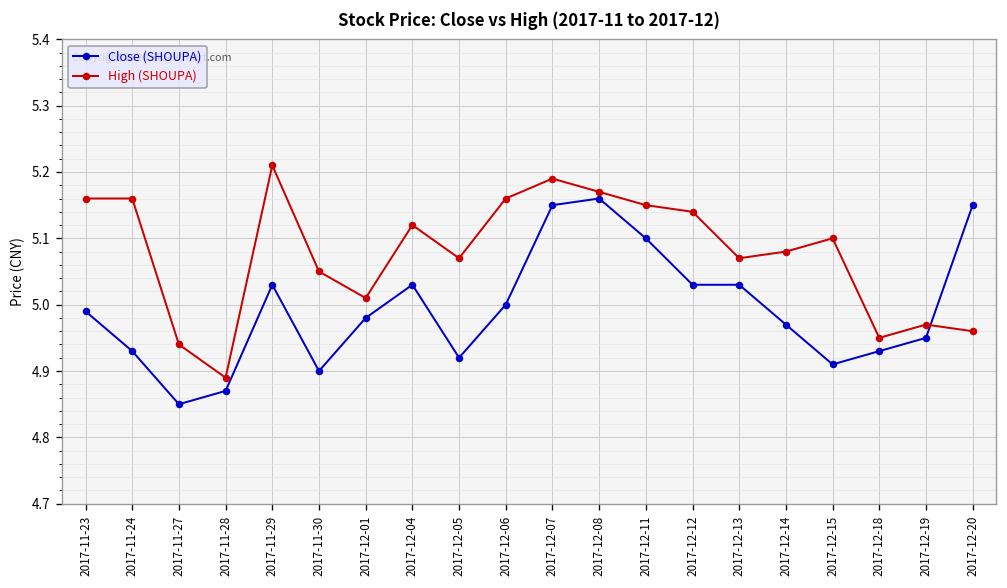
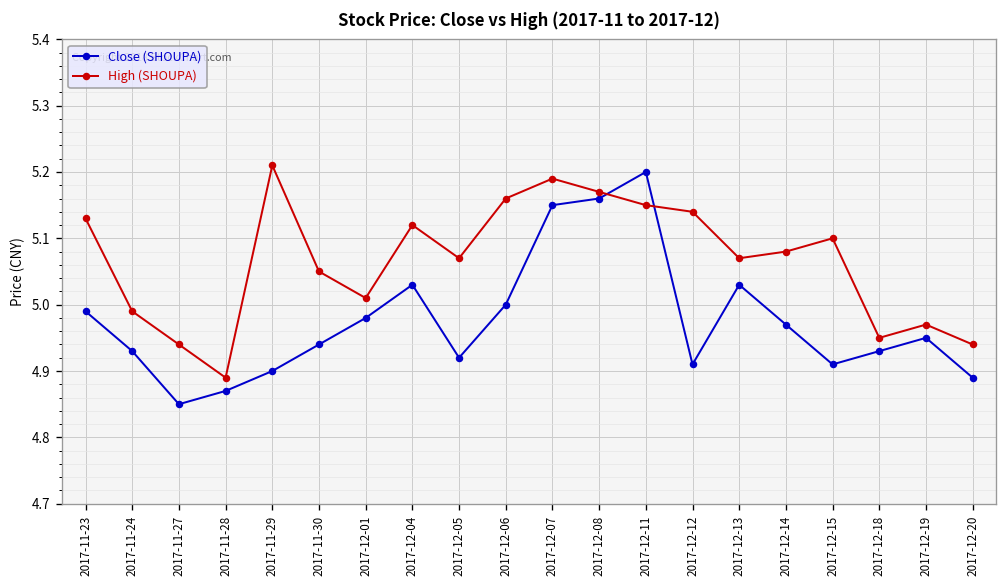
  {
    "Close (SHOUPA)": {
      "2017-11-23": 4.99,
      "2017-11-24": 4.93,
      "2017-11-27": 4.85,
      "2017-11-28": 4.87,
-     "2017-11-29": 5.03,
-     "2017-11-30": 4.90,
+     "2017-11-29": 4.90,
+     "2017-11-30": 4.94,
      "2017-12-01": 4.98,
      "2017-12-04": 5.03,
      "2017-12-05": 4.92,
      "2017-12-06": 5.00,
      "2017-12-07": 5.15,
      "2017-12-08": 5.16,
-     "2017-12-11": 5.1,
-     "2017-12-12": 5.03,
+     "2017-12-11": 5.2,
+     "2017-12-12": 4.91,
      "2017-12-13": 5.03,
      "2017-12-14": 4.97,
      "2017-12-15": 4.91,
      "2017-12-18": 4.93,
      "2017-12-19": 4.95,
-     "2017-12-20": 5.15
+     "2017-12-20": 4.89
    },
    "High (SHOUPA)": {
-     "2017-11-23": 5.16,
-     "2017-11-24": 5.16,
+     "2017-11-23": 5.13,
+     "2017-11-24": 4.99,
      "2017-11-27": 4.94,
      "2017-11-28": 4.89,
      "2017-11-29": 5.21,
      "2017-11-30": 5.05,
      "2017-12-01": 5.01,
      "2017-12-04": 5.12,
      "2017-12-05": 5.07,
      "2017-12-06": 5.16,
      "2017-12-07": 5.19,
      "2017-12-08": 5.17,
      "2017-12-11": 5.15,
      "2017-12-12": 5.14,
      "2017-12-13": 5.07,
      "2017-12-14": 5.08,
      "2017-12-15": 5.10,
      "2017-12-18": 4.95,
      "2017-12-19": 4.97,
-     "2017-12-20": 4.96
+     "2017-12-20": 4.94
    }
  }
